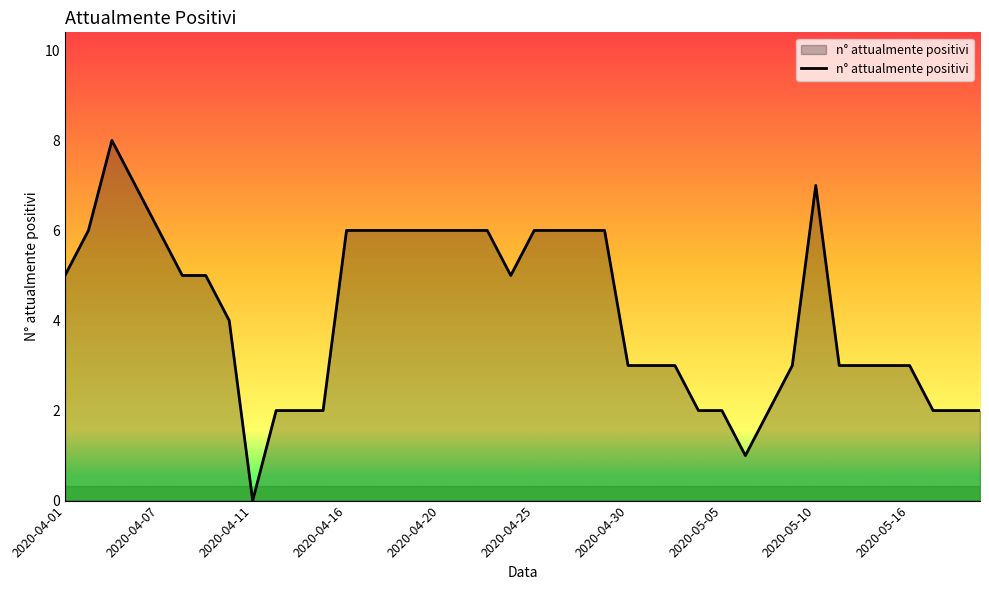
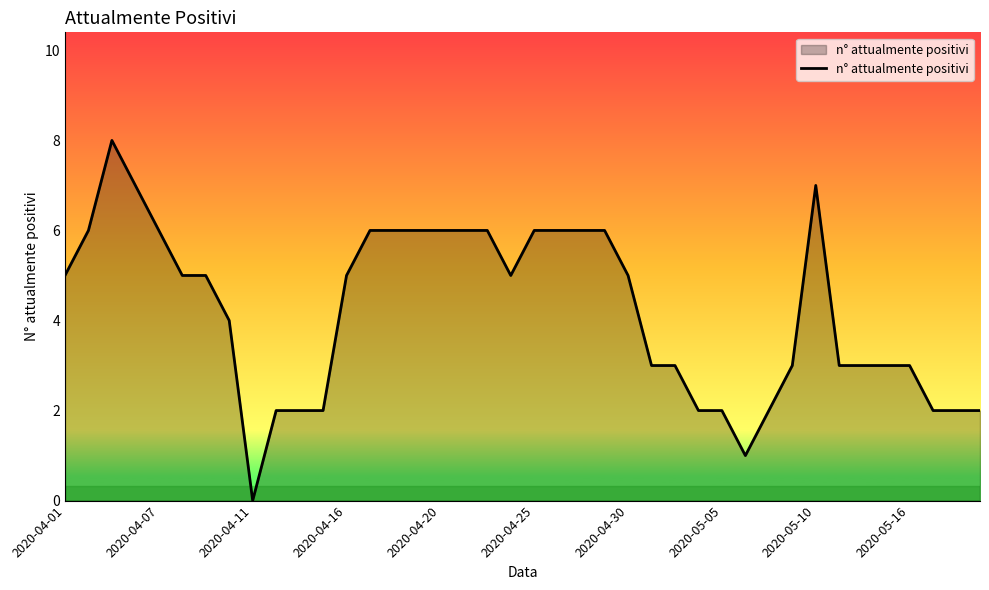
  {
    "2020-04-01": 5,
    "2020-04-07": 6,
-   "2020-04-16": 6,
+   "2020-04-16": 5,
    "2020-04-20": 6,
    "2020-04-25": 6,
-   "2020-04-30": 3,
+   "2020-04-30": 5,
    "2020-05-05": 2,
    "2020-05-10": 7,
    "2020-05-16": 3
  }
